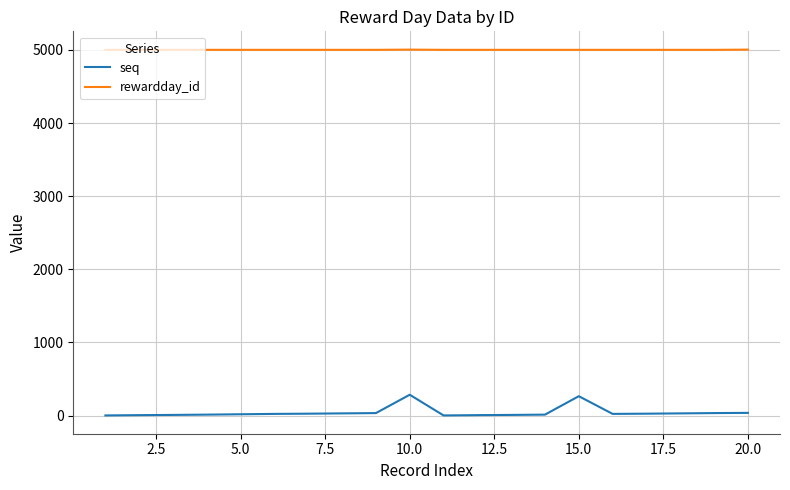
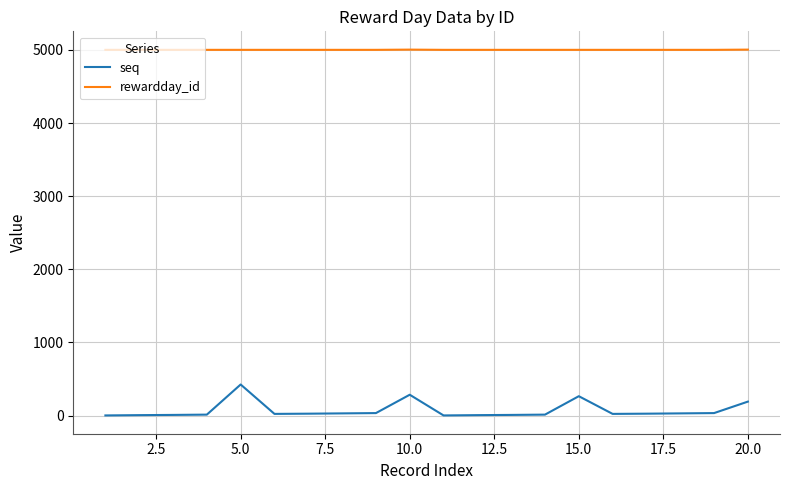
  {
    "seq": {
-     "5.0": 0,
+     "5.0": 400,
      "10.0": 300,
      "15.0": 300,
-     "20.0": 0
+     "20.0": 200
    },
    "rewardday_id": {
      "5.0": 5000,
      "10.0": 5000,
      "15.0": 5000,
      "20.0": 5000
    }
  }
